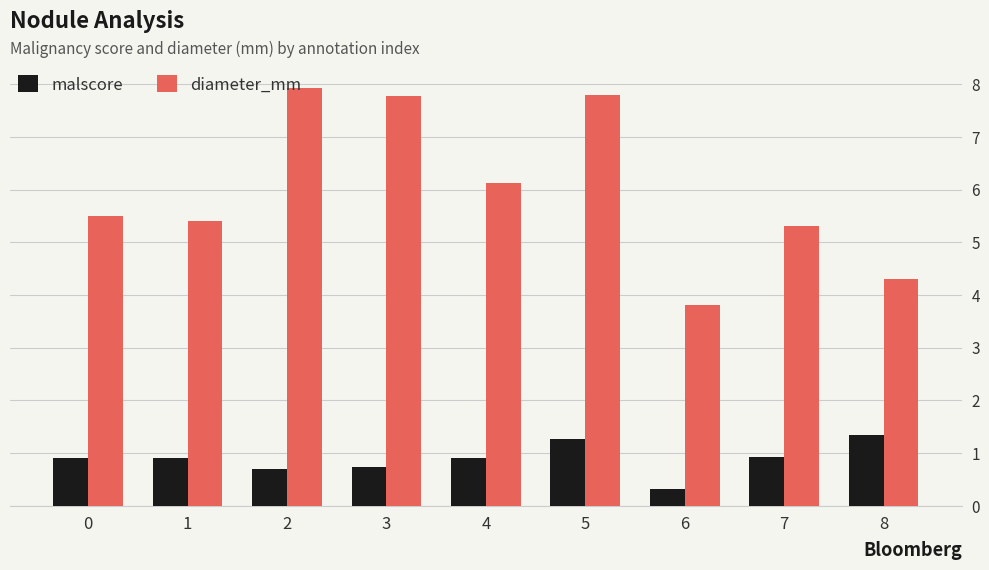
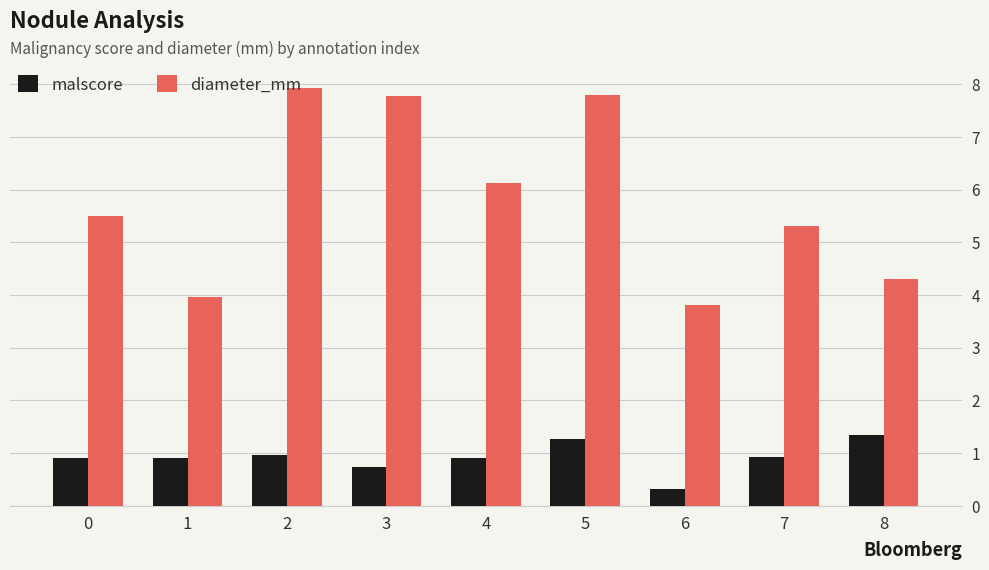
  {
    "malscore": {
      "0": 0.9,
      "1": 0.9,
-     "2": 0.7,
+     "2": 1.0,
      "3": 0.7,
      "4": 0.9,
      "5": 1.3,
      "6": 0.3,
      "7": 0.9,
      "8": 1.3
    },
    "diameter_mm": {
      "0": 5.5,
-     "1": 5.4,
+     "1": 4.0,
      "2": 7.9,
      "3": 7.8,
      "4": 6.1,
      "5": 7.8,
      "6": 3.8,
      "7": 5.3,
      "8": 4.3
    }
  }
